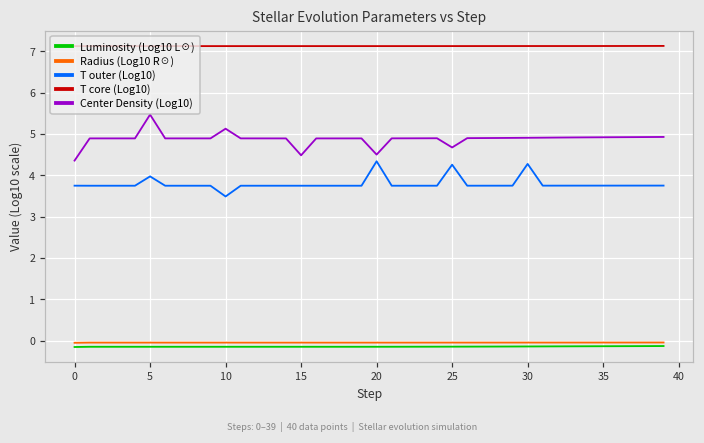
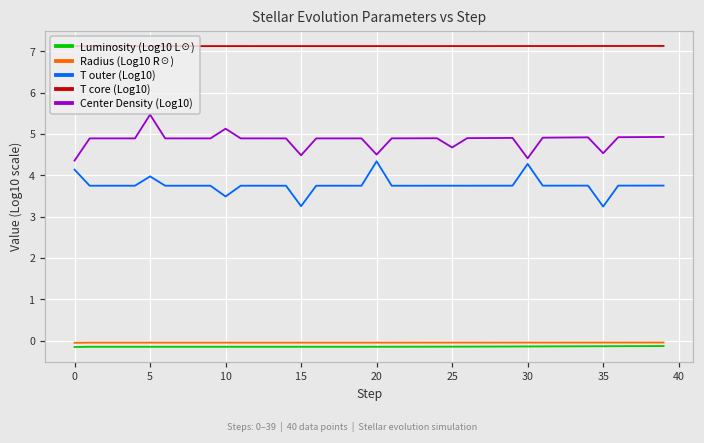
  {
    "Luminosity (Log10 L☉)": {
      "0": -0.2,
      "5": -0.1,
      "10": -0.1,
      "15": -0.1,
      "20": -0.1,
      "25": -0.1,
      "30": -0.1,
      "35": -0.1
    },
    "Radius (Log10 R☉)": {
      "0": -0.1,
      "5": 0.0,
      "10": 0.0,
      "15": 0.0,
      "20": 0.0,
      "25": 0.0,
      "30": 0.0,
      "35": 0.0
    },
    "T outer (Log10)": {
-     "0": 3.7,
+     "0": 4.1,
      "5": 4.0,
      "10": 3.5,
-     "15": 3.7,
+     "15": 3.3,
      "20": 4.3,
-     "25": 4.3,
+     "25": 3.7,
      "30": 4.3,
-     "35": 3.8
+     "35": 3.2
    },
    "T core (Log10)": {
      "10": 7.1,
      "15": 7.1,
      "20": 7.1,
      "25": 7.1,
      "30": 7.1,
      "35": 7.1
    },
    "Center Density (Log10)": {
      "0": 4.4,
      "10": 5.1,
      "15": 4.5,
      "20": 4.5,
      "25": 4.7,
-     "30": 4.9,
-     "35": 4.9
+     "30": 4.4,
+     "35": 4.5
    }
  }
